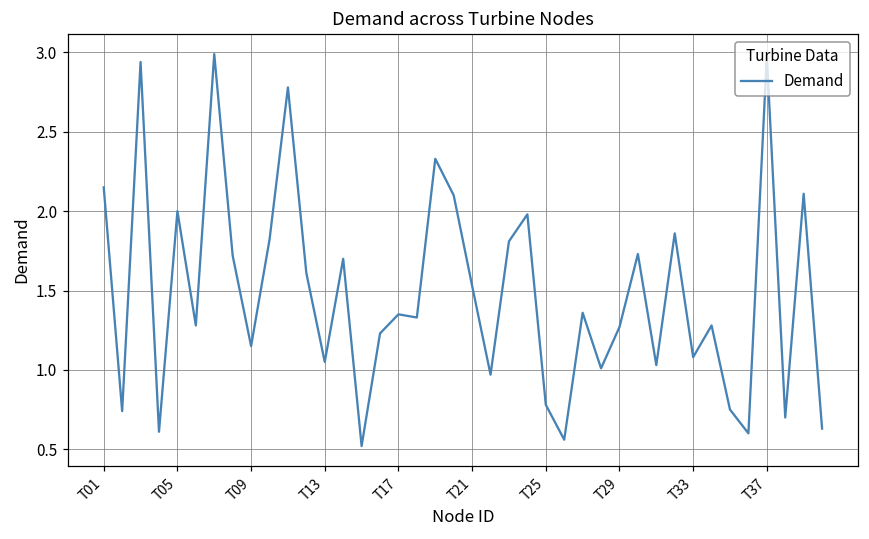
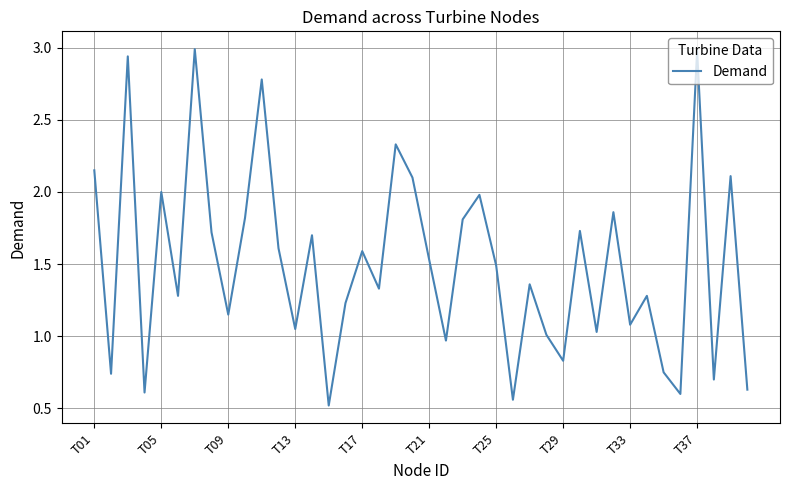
  {
    "T01": 2.15,
    "T05": 2.00,
    "T09": 1.15,
    "T13": 1.05,
-   "T17": 1.35,
+   "T17": 1.59,
    "T21": 1.53,
-   "T25": 0.78,
-   "T29": 1.27,
+   "T25": 1.49,
+   "T29": 0.83,
    "T33": 1.08
  }
